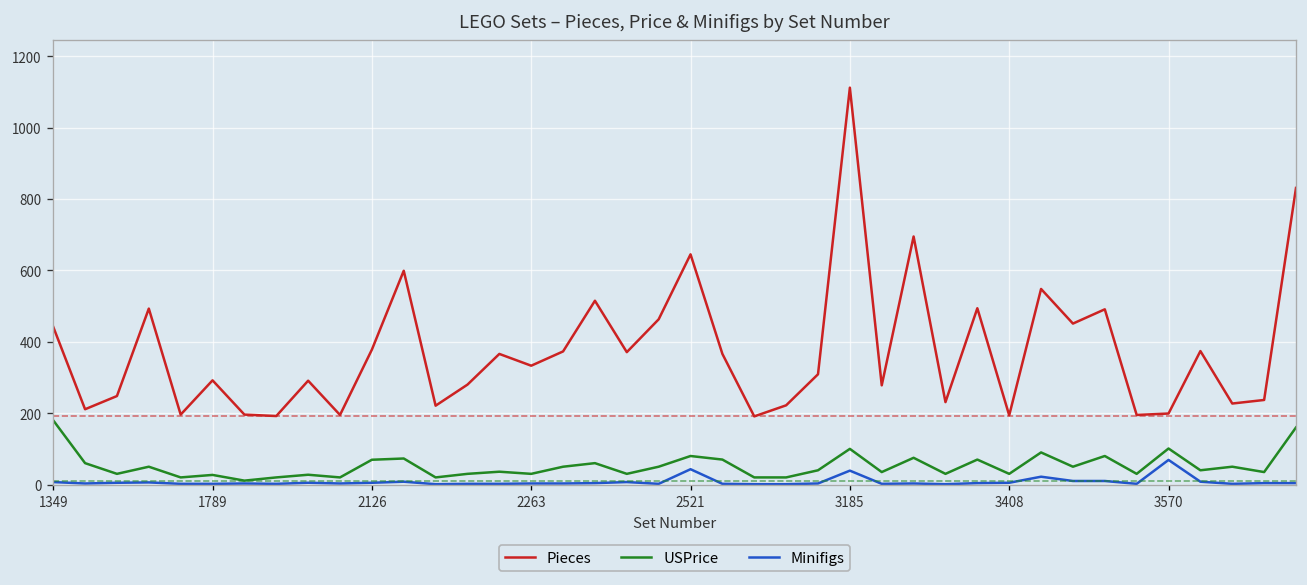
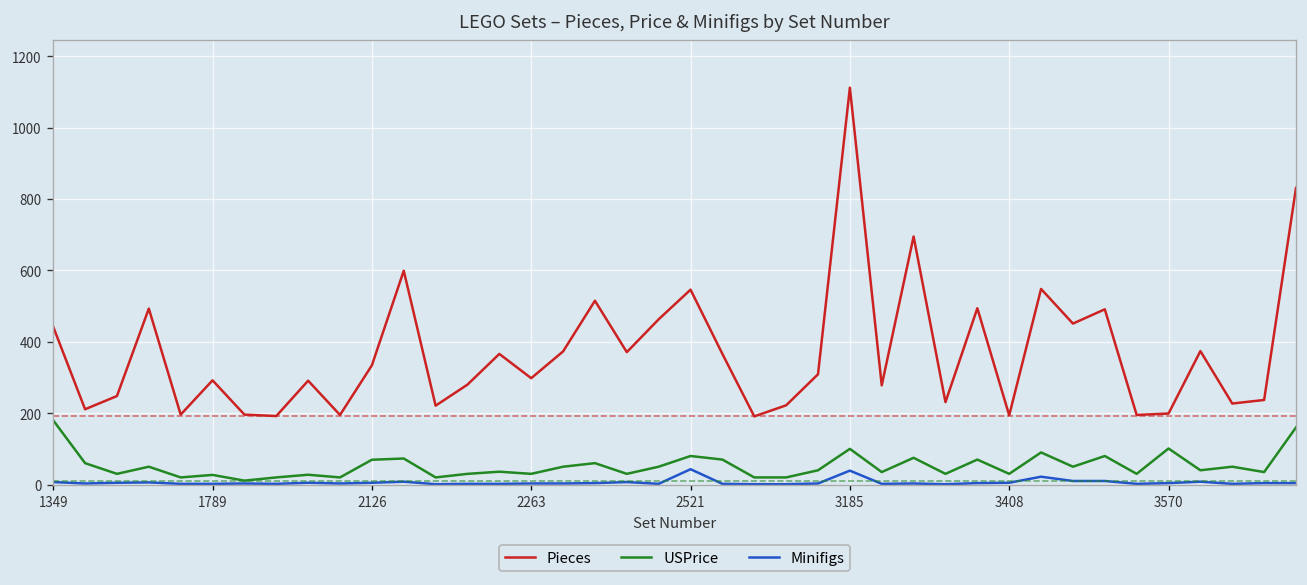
  {
    "Pieces": {
      "1349": 440,
      "1789": 290,
-     "2126": 380,
-     "2263": 330,
-     "2521": 650,
+     "2126": 330,
+     "2263": 300,
+     "2521": 550,
      "3185": 1110,
      "3408": 190,
      "3570": 200
    },
    "USPrice": {
      "1349": 180,
      "1789": 30,
      "2126": 70,
      "2263": 30,
      "2521": 80,
      "3185": 100,
      "3408": 30,
      "3570": 100
    },
    "Minifigs": {
      "1349": 10,
      "1789": 0,
      "2126": 10,
      "2263": 0,
      "2521": 40,
      "3185": 40,
      "3408": 10,
-     "3570": 70
+     "3570": 0
    }
  }
